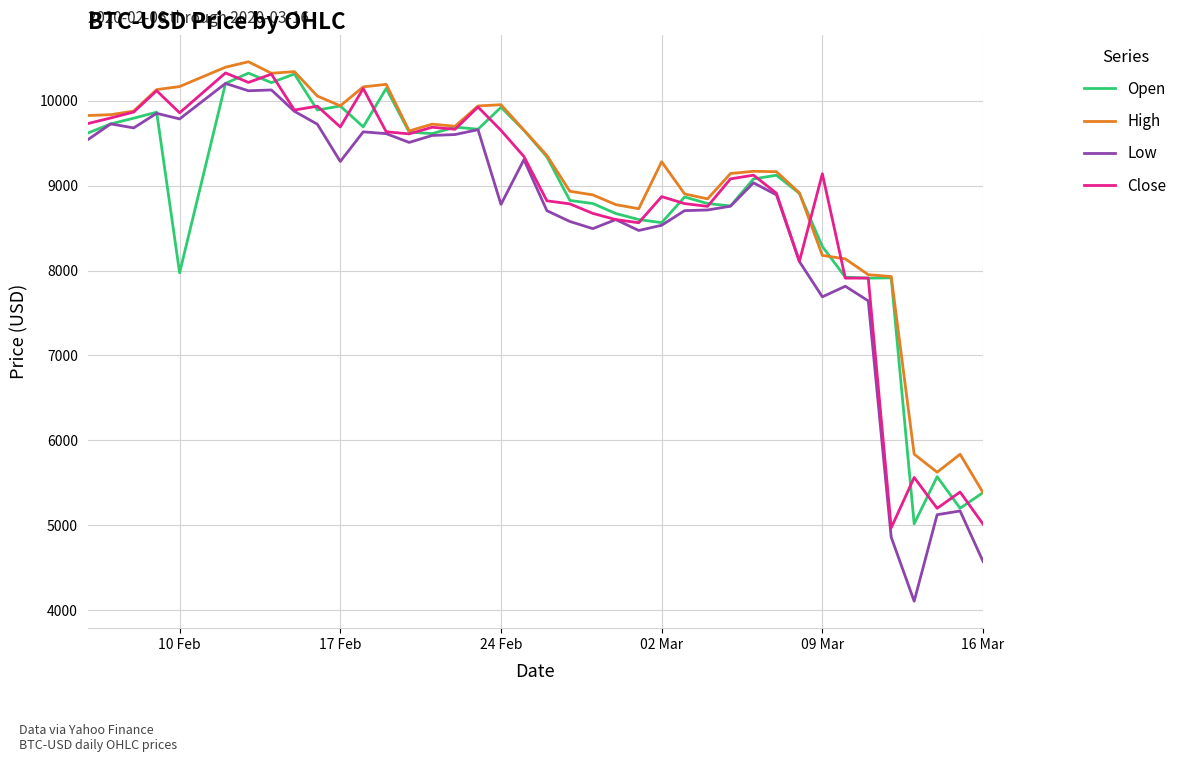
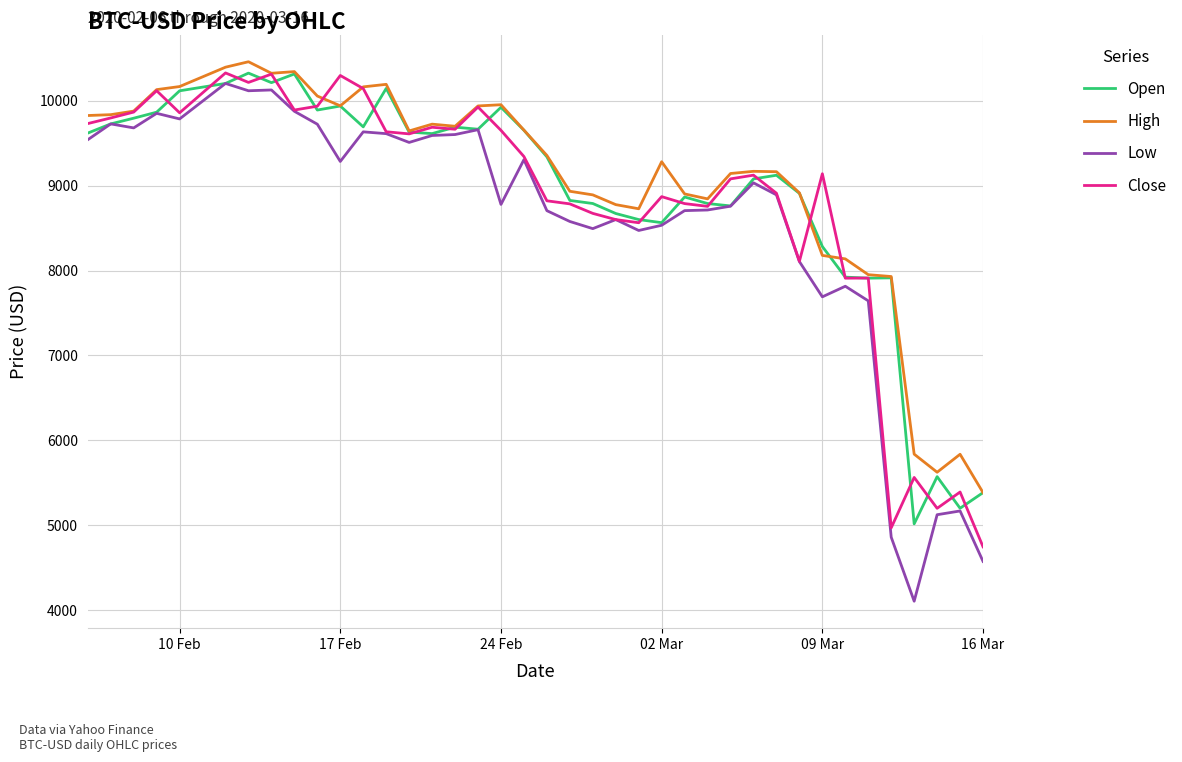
  {
    "Open": {
-     "10 Feb": 8000,
+     "10 Feb": 10100,
      "24 Feb": 9900,
      "02 Mar": 8600,
      "09 Mar": 8300
    },
    "High": {
      "10 Feb": 10200,
      "24 Feb": 10000,
      "02 Mar": 9300,
      "09 Mar": 8200
    },
    "Low": {
      "10 Feb": 9800,
      "17 Feb": 9300,
      "24 Feb": 8800,
      "02 Mar": 8500,
      "09 Mar": 7700,
      "16 Mar": 4600
    },
    "Close": {
      "10 Feb": 9900,
-     "17 Feb": 9700,
+     "17 Feb": 10300,
      "24 Feb": 9700,
      "02 Mar": 8900,
      "09 Mar": 9100,
-     "16 Mar": 5000
+     "16 Mar": 4700
    }
  }
